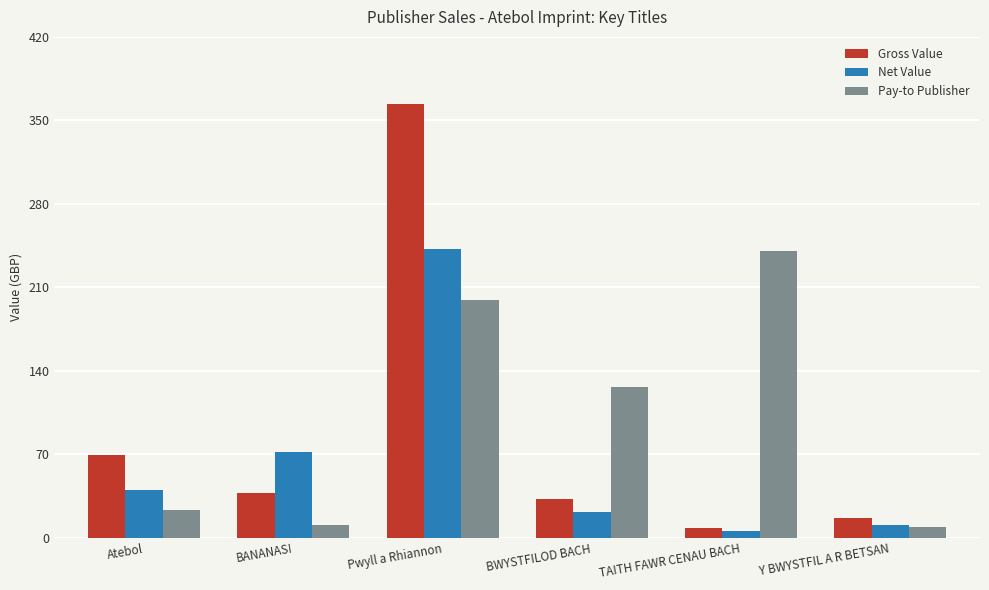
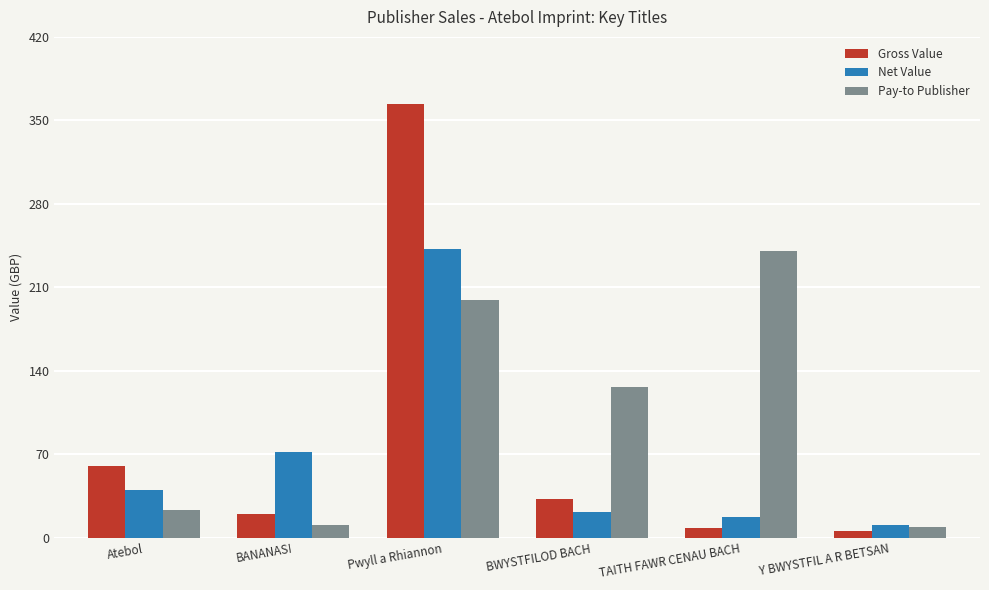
  {
    "Gross Value": {
-     "Atebol": 69,
-     "BANANAS!": 37,
+     "Atebol": 60,
+     "BANANAS!": 20,
      "Pwyll a Rhiannon": 363,
      "BWYSTFILOD BACH": 32,
      "TAITH FAWR CENAU BACH": 8,
-     "Y BWYSTFIL A R BETSAN": 16
+     "Y BWYSTFIL A R BETSAN": 5
    },
    "Net Value": {
      "Atebol": 40,
      "BANANAS!": 72,
      "Pwyll a Rhiannon": 242,
      "BWYSTFILOD BACH": 21,
-     "TAITH FAWR CENAU BACH": 5,
+     "TAITH FAWR CENAU BACH": 17,
      "Y BWYSTFIL A R BETSAN": 10
    },
    "Pay-to Publisher": {
      "Atebol": 23,
      "BANANAS!": 10,
      "Pwyll a Rhiannon": 200,
      "BWYSTFILOD BACH": 126,
      "TAITH FAWR CENAU BACH": 241,
      "Y BWYSTFIL A R BETSAN": 9
    }
  }
